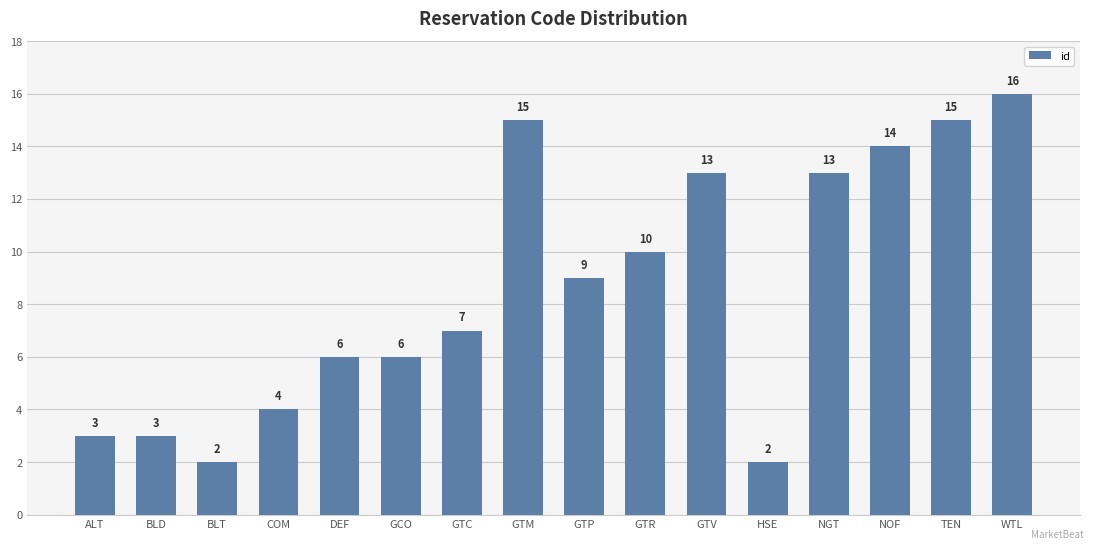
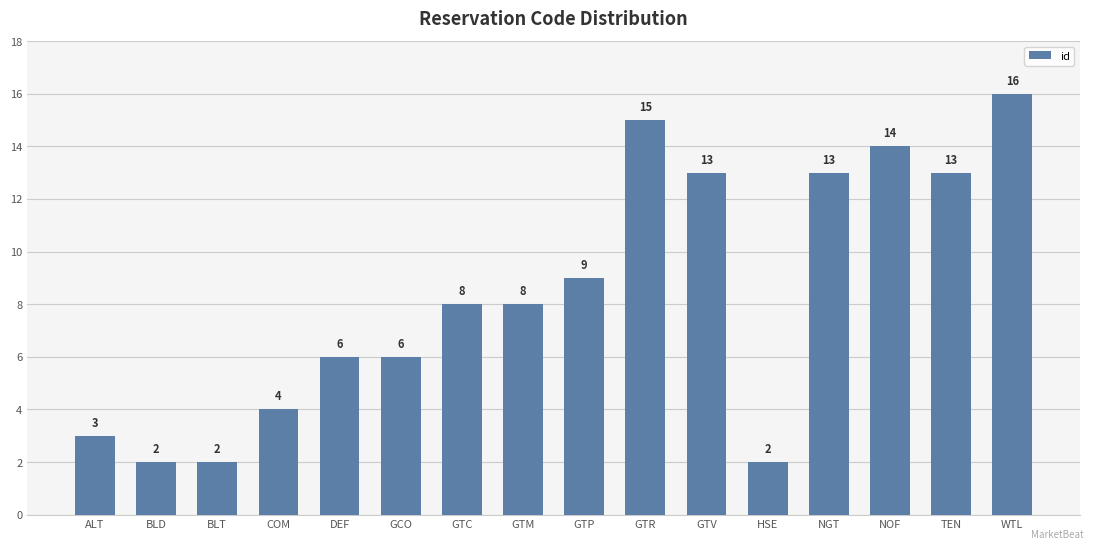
  {
    "ALT": 3,
-   "BLD": 3,
+   "BLD": 2,
    "BLT": 2,
    "COM": 4,
    "DEF": 6,
    "GCO": 6,
-   "GTC": 7,
-   "GTM": 15,
+   "GTC": 8,
+   "GTM": 8,
    "GTP": 9,
-   "GTR": 10,
+   "GTR": 15,
    "GTV": 13,
    "HSE": 2,
    "NGT": 13,
    "NOF": 14,
-   "TEN": 15,
+   "TEN": 13,
    "WTL": 16
  }
